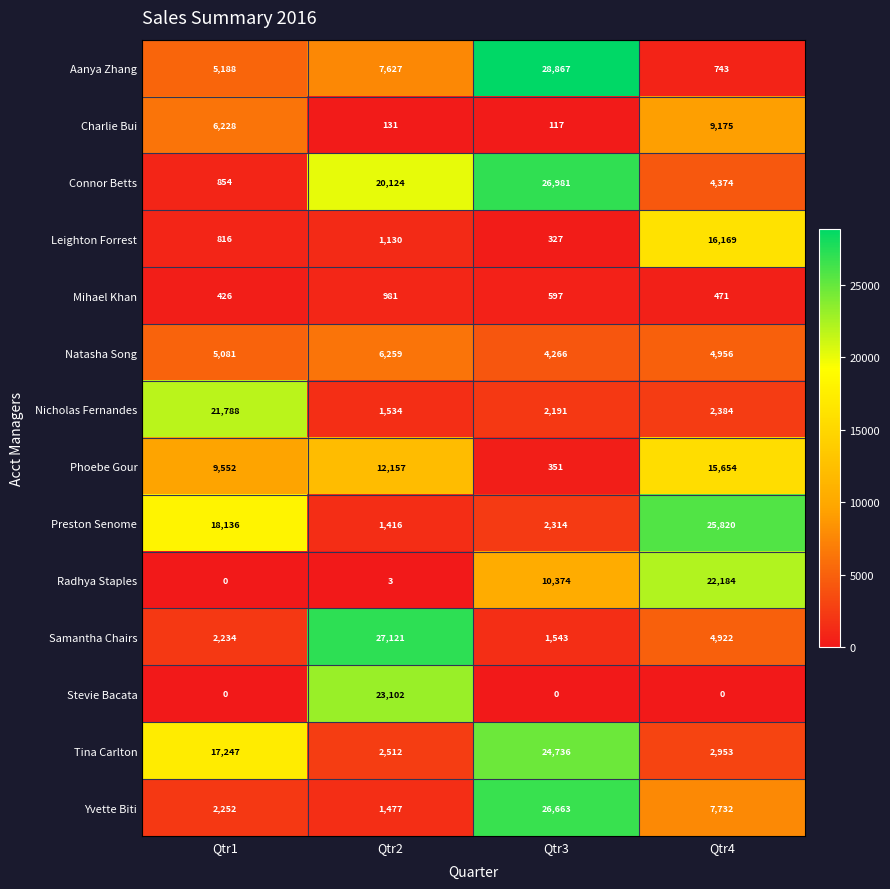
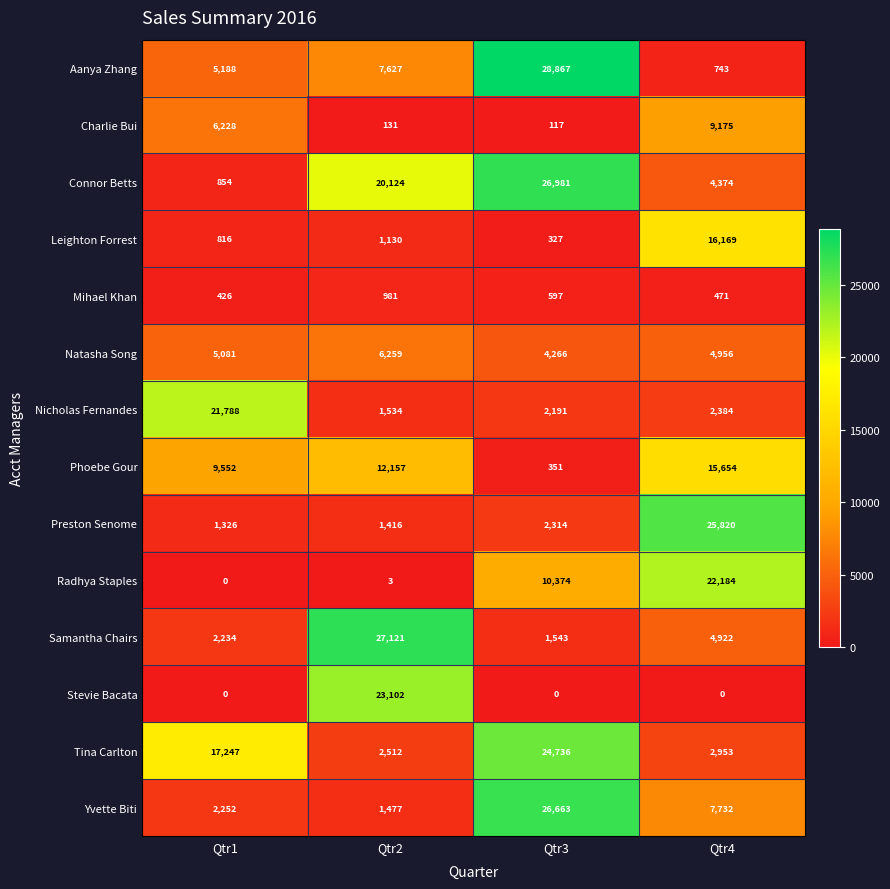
  {
    "Aanya Zhang": {
      "Qtr1": "5,188",
      "Qtr2": "7,627",
      "Qtr3": "28,867",
      "Qtr4": "743"
    },
    "Charlie Bui": {
      "Qtr1": "6,228",
      "Qtr2": "131",
      "Qtr3": "117",
      "Qtr4": "9,175"
    },
    "Connor Betts": {
      "Qtr1": "854",
      "Qtr2": "20,124",
      "Qtr3": "26,981",
      "Qtr4": "4,374"
    },
    "Leighton Forrest": {
      "Qtr1": "816",
      "Qtr2": "1,130",
      "Qtr3": "327",
      "Qtr4": "16,169"
    },
    "Mihael Khan": {
      "Qtr1": "426",
      "Qtr2": "981",
      "Qtr3": "597",
      "Qtr4": "471"
    },
    "Natasha Song": {
      "Qtr1": "5,081",
      "Qtr2": "6,259",
      "Qtr3": "4,266",
      "Qtr4": "4,956"
    },
    "Nicholas Fernandes": {
      "Qtr1": "21,788",
      "Qtr2": "1,534",
      "Qtr3": "2,191",
      "Qtr4": "2,384"
    },
    "Phoebe Gour": {
      "Qtr1": "9,552",
      "Qtr2": "12,157",
      "Qtr3": "351",
      "Qtr4": "15,654"
    },
    "Preston Senome": {
-     "Qtr1": "18,136",
+     "Qtr1": "1,326",
      "Qtr2": "1,416",
      "Qtr3": "2,314",
      "Qtr4": "25,820"
    },
    "Radhya Staples": {
      "Qtr1": "0",
      "Qtr2": "3",
      "Qtr3": "10,374",
      "Qtr4": "22,184"
    },
    "Samantha Chairs": {
      "Qtr1": "2,234",
      "Qtr2": "27,121",
      "Qtr3": "1,543",
      "Qtr4": "4,922"
    },
    "Stevie Bacata": {
      "Qtr1": "0",
      "Qtr2": "23,102",
      "Qtr3": "0",
      "Qtr4": "0"
    },
    "Tina Carlton": {
      "Qtr1": "17,247",
      "Qtr2": "2,512",
      "Qtr3": "24,736",
      "Qtr4": "2,953"
    },
    "Yvette Biti": {
      "Qtr1": "2,252",
      "Qtr2": "1,477",
      "Qtr3": "26,663",
      "Qtr4": "7,732"
    }
  }
